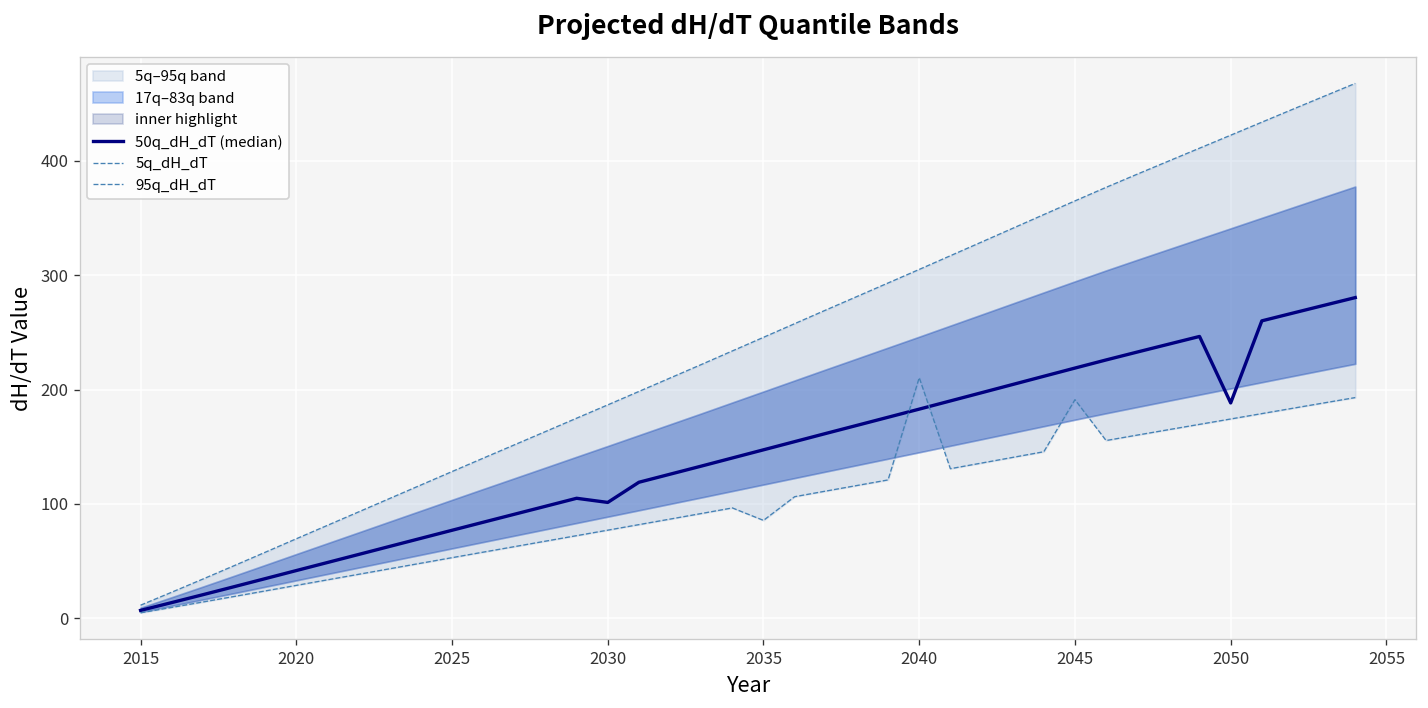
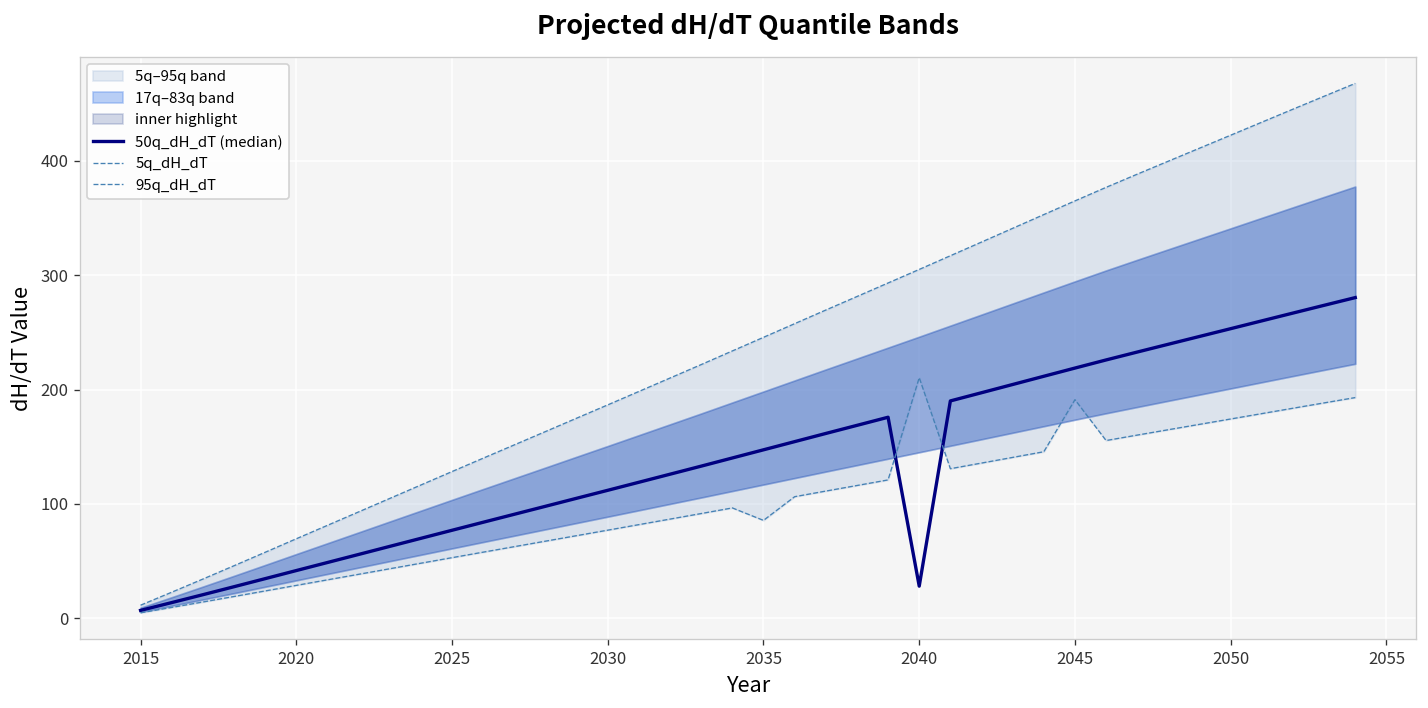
  {
    "50q_dH_dT (median)": {
      "2020": 40,
      "2025": 80,
-     "2030": 100,
+     "2030": 110,
      "2035": 150,
-     "2040": 180,
+     "2040": 30,
      "2045": 220,
-     "2050": 190
+     "2050": 250
    },
    "5q_dH_dT": {
      "2020": 30,
      "2025": 50,
      "2030": 80,
      "2035": 90,
      "2040": 210,
      "2045": 190,
      "2050": 170
    }
  }
